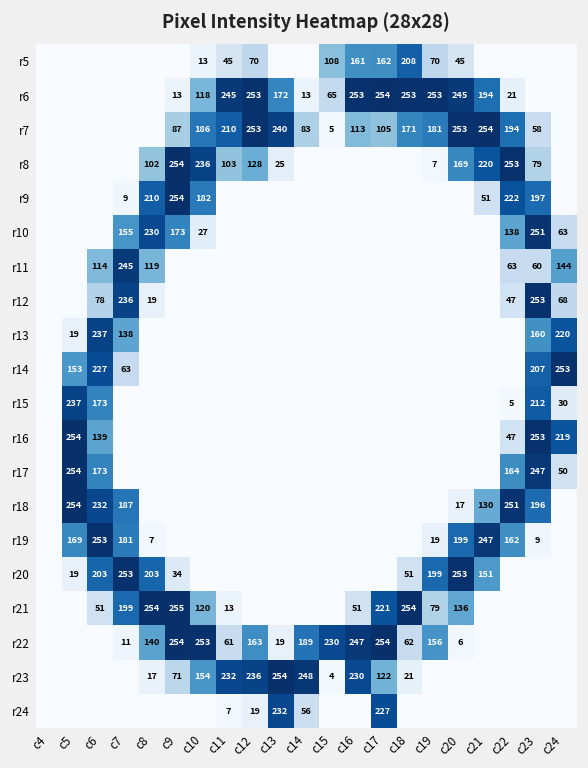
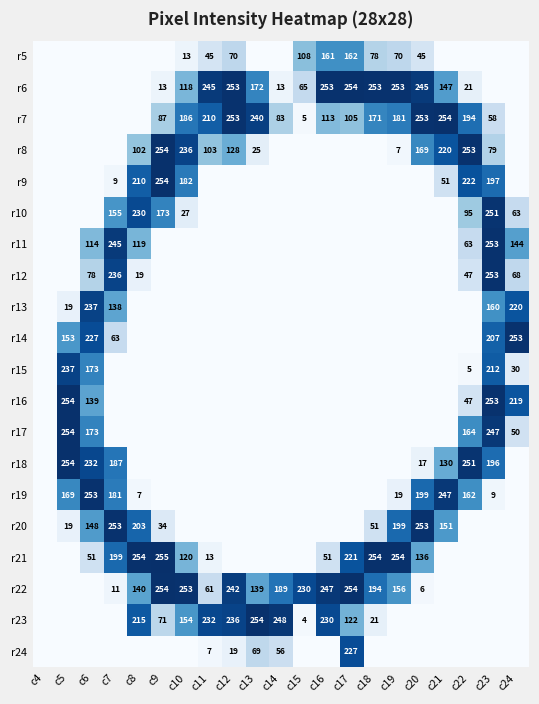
  {
    "r5": {
      "c10": 13,
      "c11": 45,
      "c12": 70,
      "c15": 108,
      "c16": 161,
      "c17": 162,
-     "c18": 208,
+     "c18": 78,
      "c19": 70,
      "c20": 45
    },
    "r6": {
      "c9": 13,
      "c10": 118,
      "c11": 245,
      "c12": 253,
      "c13": 172,
      "c14": 13,
      "c15": 65,
      "c16": 253,
      "c17": 254,
      "c18": 253,
      "c19": 253,
      "c20": 245,
-     "c21": 194,
+     "c21": 147,
      "c22": 21
    },
    "r7": {
      "c9": 87,
      "c10": 186,
      "c11": 210,
      "c12": 253,
      "c13": 240,
      "c14": 83,
      "c15": 5,
      "c16": 113,
      "c17": 105,
      "c18": 171,
      "c19": 181,
      "c20": 253,
      "c21": 254,
      "c22": 194,
      "c23": 58
    },
    "r8": {
      "c8": 102,
      "c9": 254,
      "c10": 236,
      "c11": 103,
      "c12": 128,
      "c13": 25,
      "c19": 7,
      "c20": 169,
      "c21": 220,
      "c22": 253,
      "c23": 79
    },
    "r9": {
      "c7": 9,
      "c8": 210,
      "c9": 254,
      "c10": 182,
      "c21": 51,
      "c22": 222,
      "c23": 197
    },
    "r10": {
      "c7": 155,
      "c8": 230,
      "c9": 173,
      "c10": 27,
-     "c22": 138,
+     "c22": 95,
      "c23": 251,
      "c24": 63
    },
    "r11": {
      "c6": 114,
      "c7": 245,
      "c8": 119,
      "c22": 63,
-     "c23": 60,
+     "c23": 253,
      "c24": 144
    },
    "r12": {
      "c6": 78,
      "c7": 236,
      "c8": 19,
      "c22": 47,
      "c23": 253,
      "c24": 68
    },
    "r13": {
      "c5": 19,
      "c6": 237,
      "c7": 138,
      "c23": 160,
      "c24": 220
    },
    "r14": {
      "c5": 153,
      "c6": 227,
      "c7": 63,
      "c23": 207,
      "c24": 253
    },
    "r15": {
      "c5": 237,
      "c6": 173,
      "c22": 5,
      "c23": 212,
      "c24": 30
    },
    "r16": {
      "c5": 254,
      "c6": 139,
      "c22": 47,
      "c23": 253,
      "c24": 219
    },
    "r17": {
      "c5": 254,
      "c6": 173,
      "c22": 164,
      "c23": 247,
      "c24": 50
    },
    "r18": {
      "c5": 254,
      "c6": 232,
      "c7": 187,
      "c20": 17,
      "c21": 130,
      "c22": 251,
      "c23": 196
    },
    "r19": {
      "c5": 169,
      "c6": 253,
      "c7": 181,
      "c8": 7,
      "c19": 19,
      "c20": 199,
      "c21": 247,
      "c22": 162,
      "c23": 9
    },
    "r20": {
      "c5": 19,
-     "c6": 203,
+     "c6": 148,
      "c7": 253,
      "c8": 203,
      "c9": 34,
      "c18": 51,
      "c19": 199,
      "c20": 253,
      "c21": 151
    },
    "r21": {
      "c6": 51,
      "c7": 199,
      "c8": 254,
      "c9": 255,
      "c10": 120,
      "c11": 13,
      "c16": 51,
      "c17": 221,
      "c18": 254,
-     "c19": 79,
+     "c19": 254,
      "c20": 136
    },
    "r22": {
      "c7": 11,
      "c8": 140,
      "c9": 254,
      "c10": 253,
      "c11": 61,
-     "c12": 163,
-     "c13": 19,
+     "c12": 242,
+     "c13": 139,
      "c14": 189,
      "c15": 230,
      "c16": 247,
      "c17": 254,
-     "c18": 62,
+     "c18": 194,
      "c19": 156,
      "c20": 6
    },
    "r23": {
-     "c8": 17,
+     "c8": 215,
      "c9": 71,
      "c10": 154,
      "c11": 232,
      "c12": 236,
      "c13": 254,
      "c14": 248,
      "c15": 4,
      "c16": 230,
      "c17": 122,
      "c18": 21
    },
    "r24": {
      "c11": 7,
      "c12": 19,
-     "c13": 232,
+     "c13": 69,
      "c14": 56,
      "c17": 227
    }
  }
